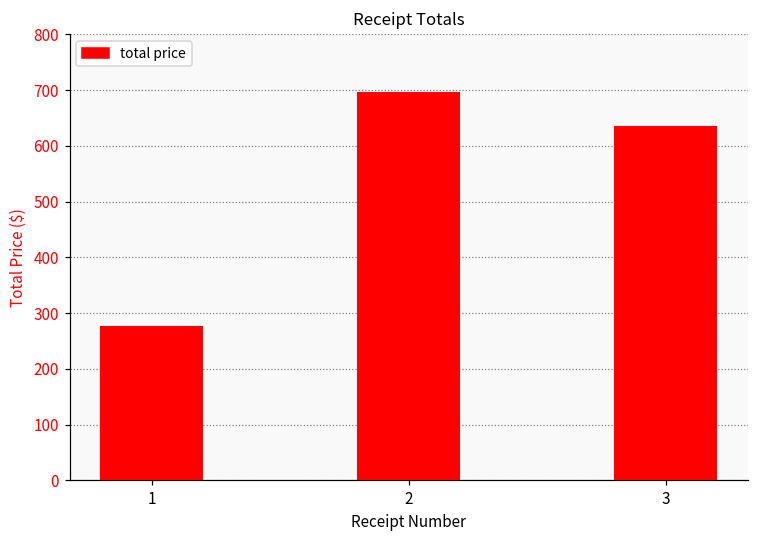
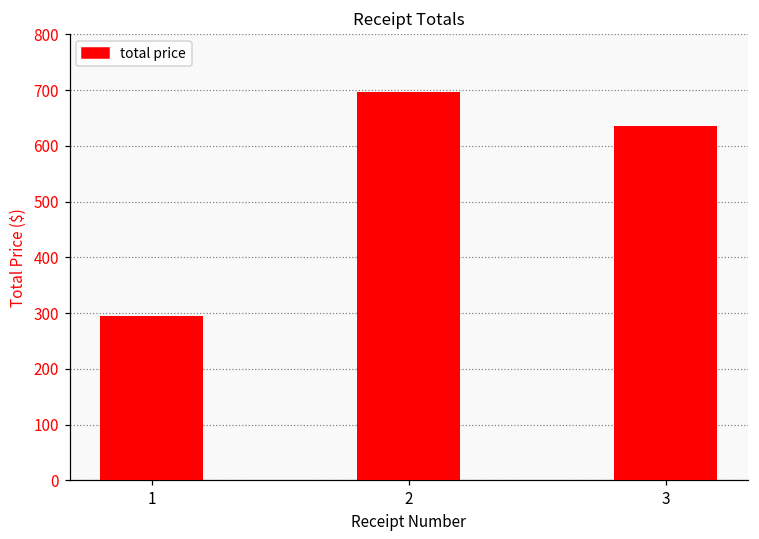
  {
-   "1": 280,
+   "1": 290,
    "2": 700,
    "3": 640
  }
